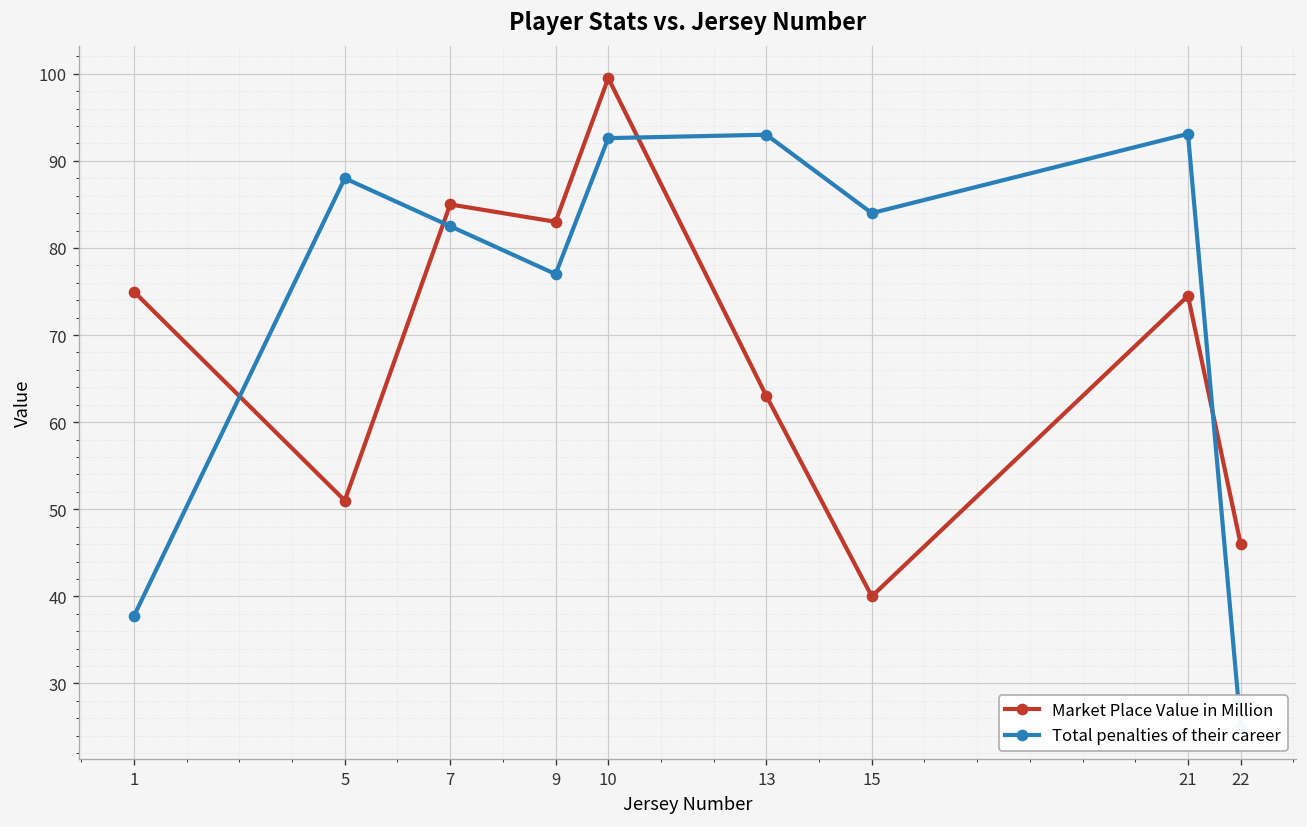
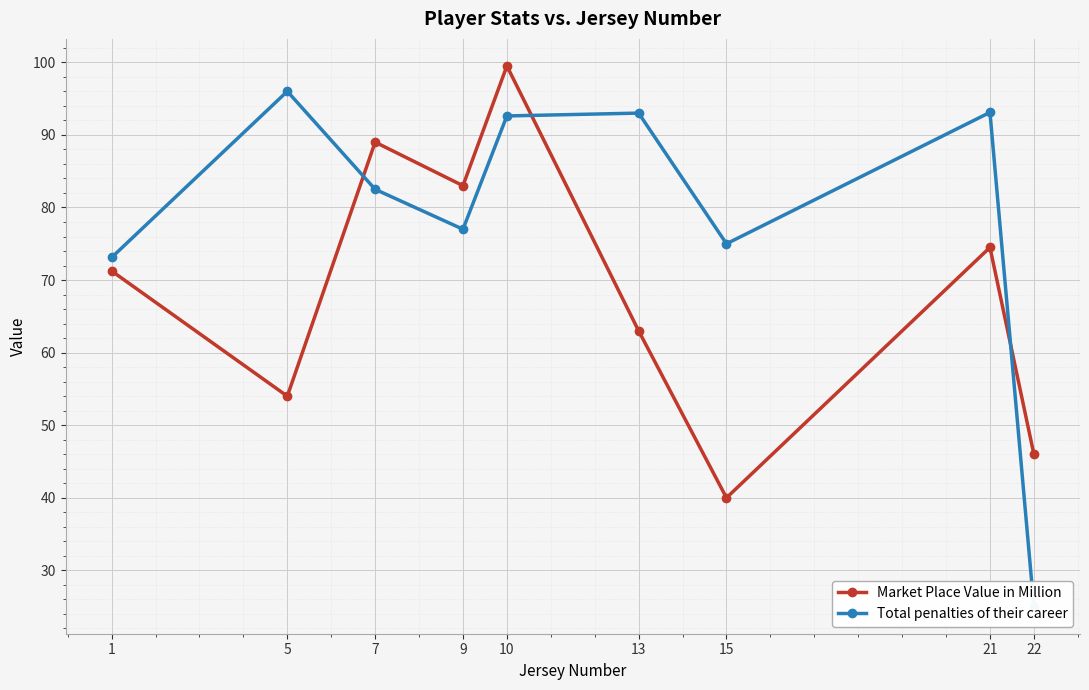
  {
    "Market Place Value in Million": {
-     "1": 75,
-     "5": 51,
-     "7": 85,
+     "1": 71,
+     "5": 54,
+     "7": 89,
      "9": 83,
      "10": 100,
      "13": 63,
      "15": 40,
      "21": 75,
      "22": 46
    },
    "Total penalties of their career": {
-     "1": 38,
-     "5": 88,
+     "1": 73,
+     "5": 96,
      "7": 83,
      "9": 77,
      "10": 93,
      "13": 93,
-     "15": 84,
+     "15": 75,
      "21": 93
    }
  }
